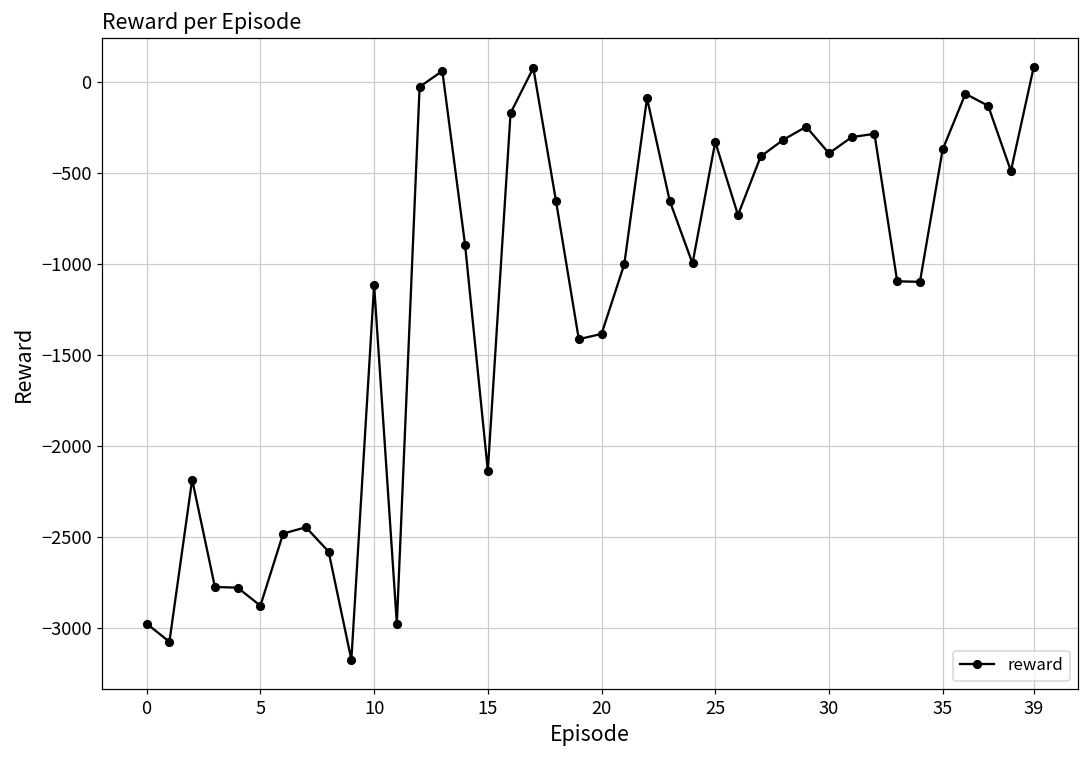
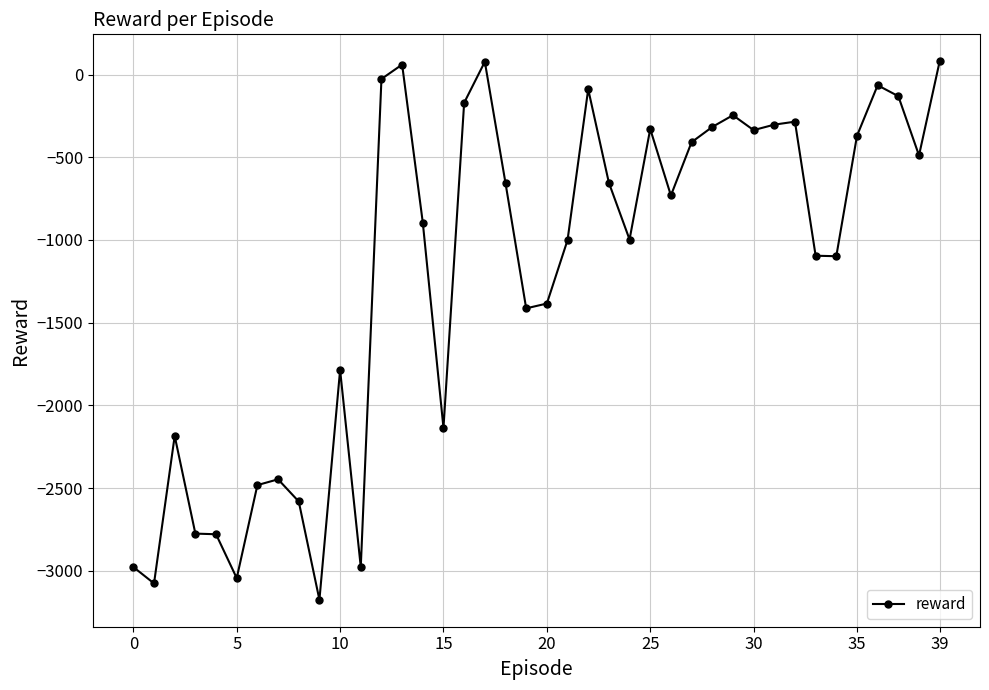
  {
    "0": -2980,
-   "5": -2880,
-   "10": -1120,
+   "5": -3040,
+   "10": -1790,
    "15": -2140,
    "20": -1380,
    "25": -330,
-   "30": -390,
+   "30": -340,
    "35": -370,
    "39": 80
  }
